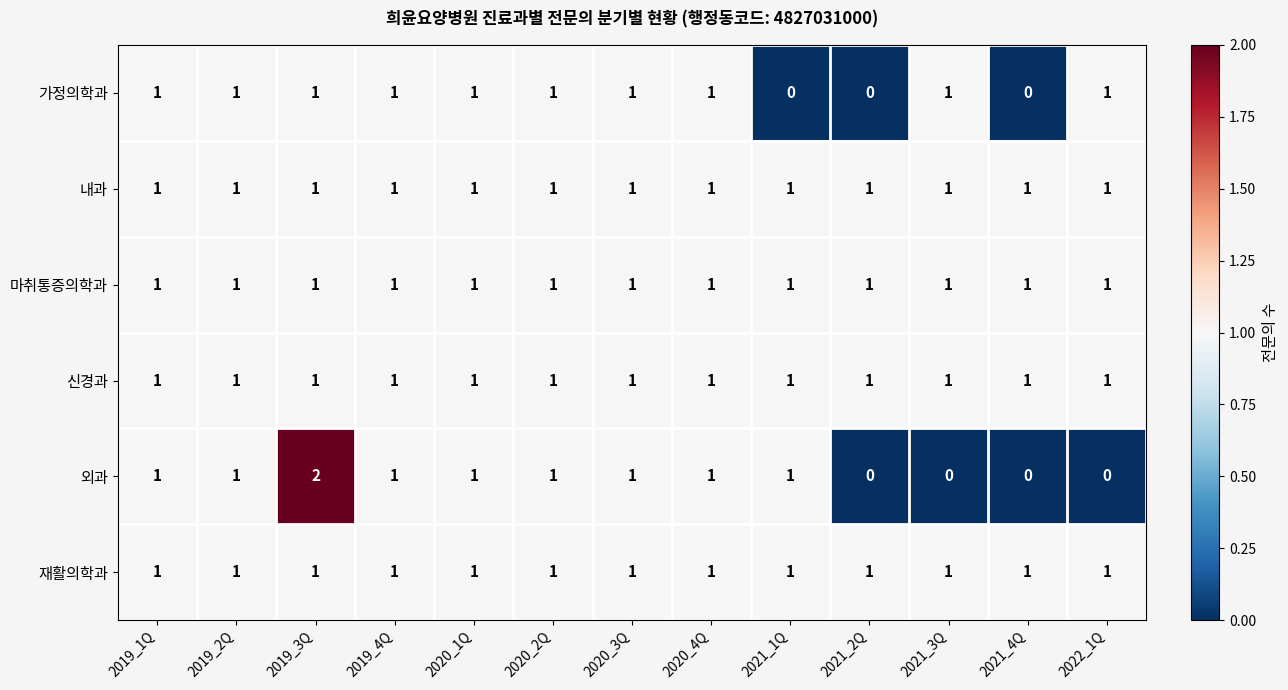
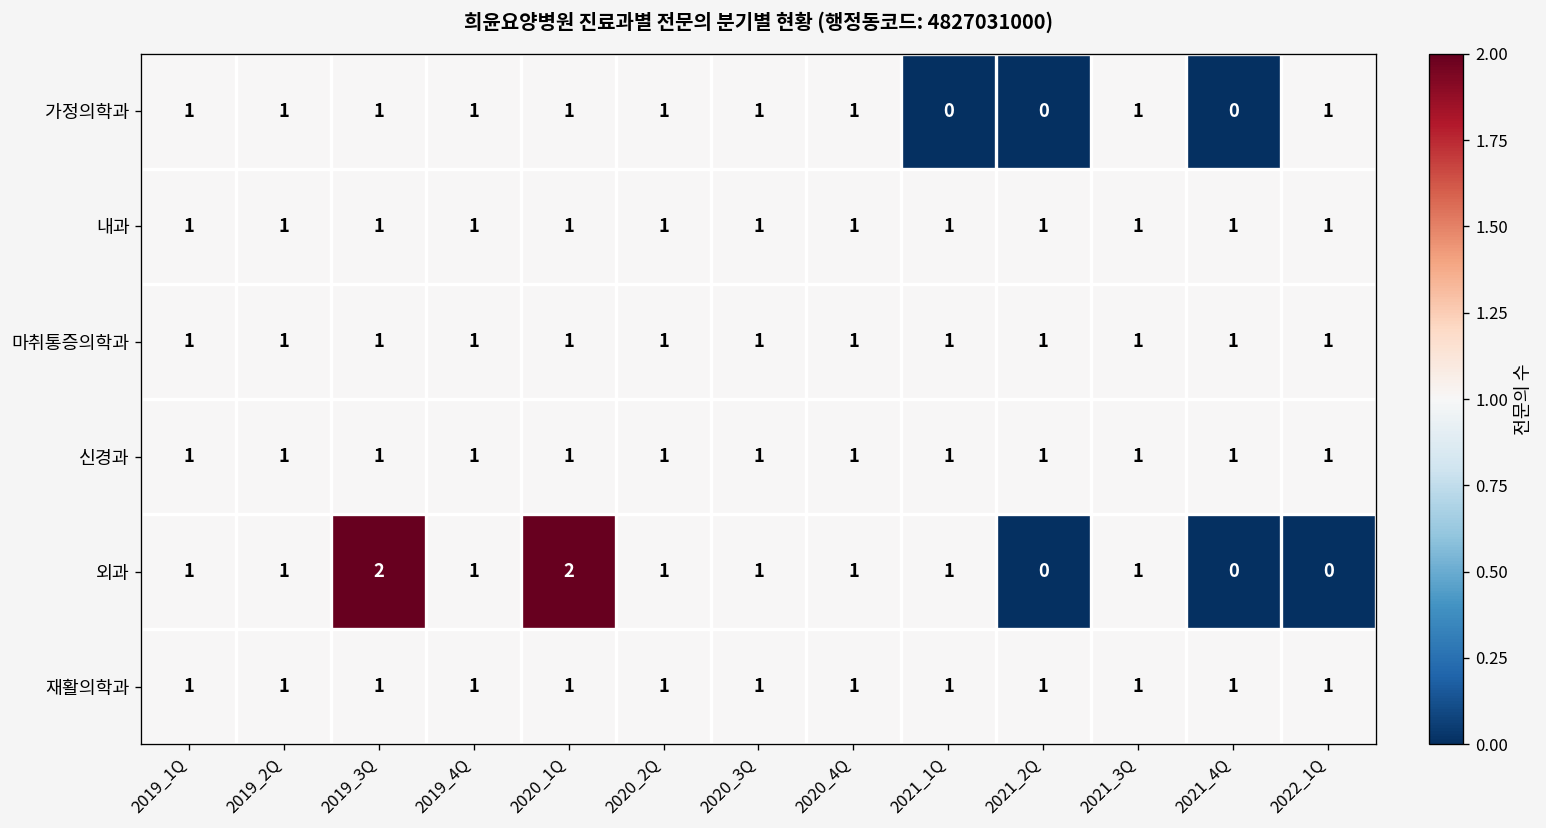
  {
    "가정의학과": {
      "2019_1Q": 1,
      "2019_2Q": 1,
      "2019_3Q": 1,
      "2019_4Q": 1,
      "2020_1Q": 1,
      "2020_2Q": 1,
      "2020_3Q": 1,
      "2020_4Q": 1,
      "2021_1Q": 0,
      "2021_2Q": 0,
      "2021_3Q": 1,
      "2021_4Q": 0,
      "2022_1Q": 1
    },
    "내과": {
      "2019_1Q": 1,
      "2019_2Q": 1,
      "2019_3Q": 1,
      "2019_4Q": 1,
      "2020_1Q": 1,
      "2020_2Q": 1,
      "2020_3Q": 1,
      "2020_4Q": 1,
      "2021_1Q": 1,
      "2021_2Q": 1,
      "2021_3Q": 1,
      "2021_4Q": 1,
      "2022_1Q": 1
    },
    "마취통증의학과": {
      "2019_1Q": 1,
      "2019_2Q": 1,
      "2019_3Q": 1,
      "2019_4Q": 1,
      "2020_1Q": 1,
      "2020_2Q": 1,
      "2020_3Q": 1,
      "2020_4Q": 1,
      "2021_1Q": 1,
      "2021_2Q": 1,
      "2021_3Q": 1,
      "2021_4Q": 1,
      "2022_1Q": 1
    },
    "신경과": {
      "2019_1Q": 1,
      "2019_2Q": 1,
      "2019_3Q": 1,
      "2019_4Q": 1,
      "2020_1Q": 1,
      "2020_2Q": 1,
      "2020_3Q": 1,
      "2020_4Q": 1,
      "2021_1Q": 1,
      "2021_2Q": 1,
      "2021_3Q": 1,
      "2021_4Q": 1,
      "2022_1Q": 1
    },
    "외과": {
      "2019_1Q": 1,
      "2019_2Q": 1,
      "2019_3Q": 2,
      "2019_4Q": 1,
-     "2020_1Q": 1,
+     "2020_1Q": 2,
      "2020_2Q": 1,
      "2020_3Q": 1,
      "2020_4Q": 1,
      "2021_1Q": 1,
      "2021_2Q": 0,
-     "2021_3Q": 0,
+     "2021_3Q": 1,
      "2021_4Q": 0,
      "2022_1Q": 0
    },
    "재활의학과": {
      "2019_1Q": 1,
      "2019_2Q": 1,
      "2019_3Q": 1,
      "2019_4Q": 1,
      "2020_1Q": 1,
      "2020_2Q": 1,
      "2020_3Q": 1,
      "2020_4Q": 1,
      "2021_1Q": 1,
      "2021_2Q": 1,
      "2021_3Q": 1,
      "2021_4Q": 1,
      "2022_1Q": 1
    }
  }
